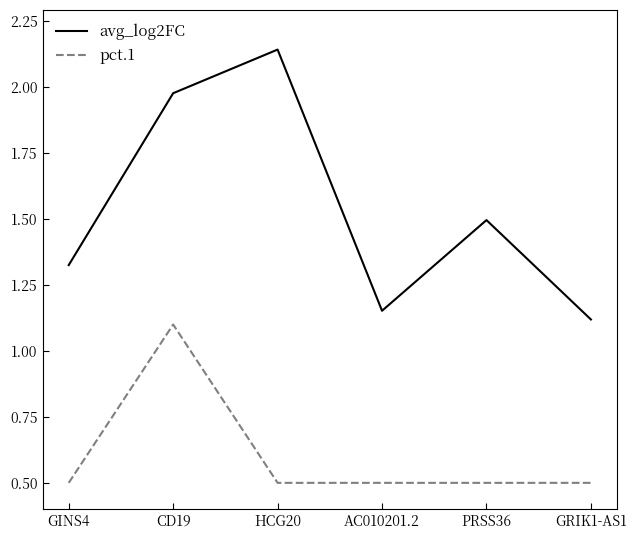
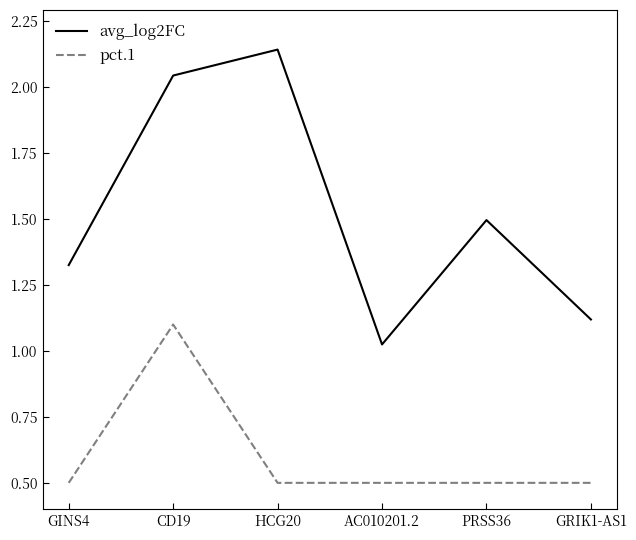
  {
    "avg_log2FC": {
      "GINS4": 1.33,
-     "CD19": 1.98,
+     "CD19": 2.04,
      "HCG20": 2.14,
-     "AC010201.2": 1.15,
+     "AC010201.2": 1.02,
      "PRSS36": 1.50,
      "GRIK1-AS1": 1.12
    },
    "pct.1": {
      "GINS4": 0.50,
      "CD19": 1.10,
      "HCG20": 0.50,
      "AC010201.2": 0.50,
      "PRSS36": 0.50,
      "GRIK1-AS1": 0.50
    }
  }
